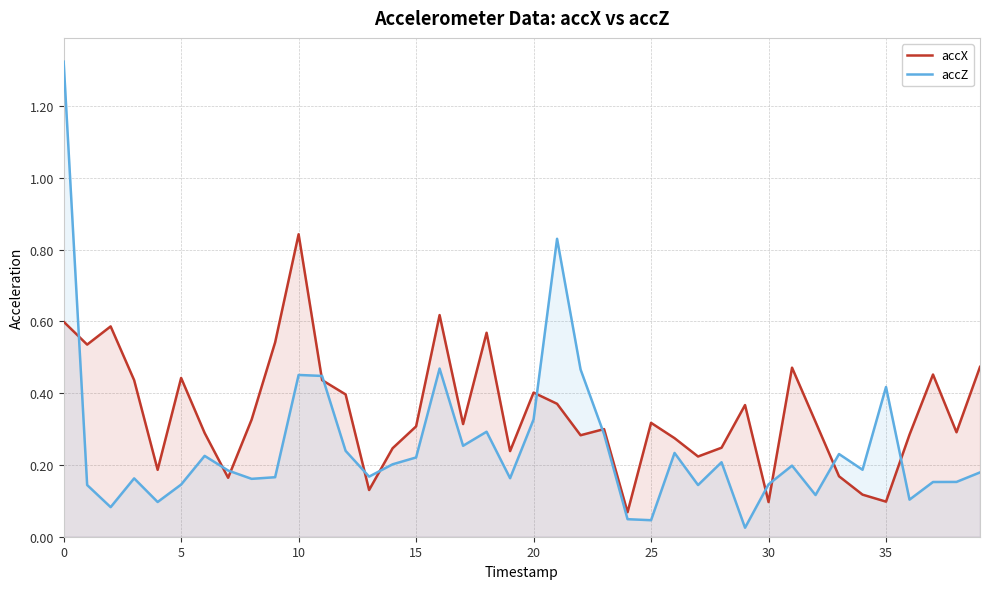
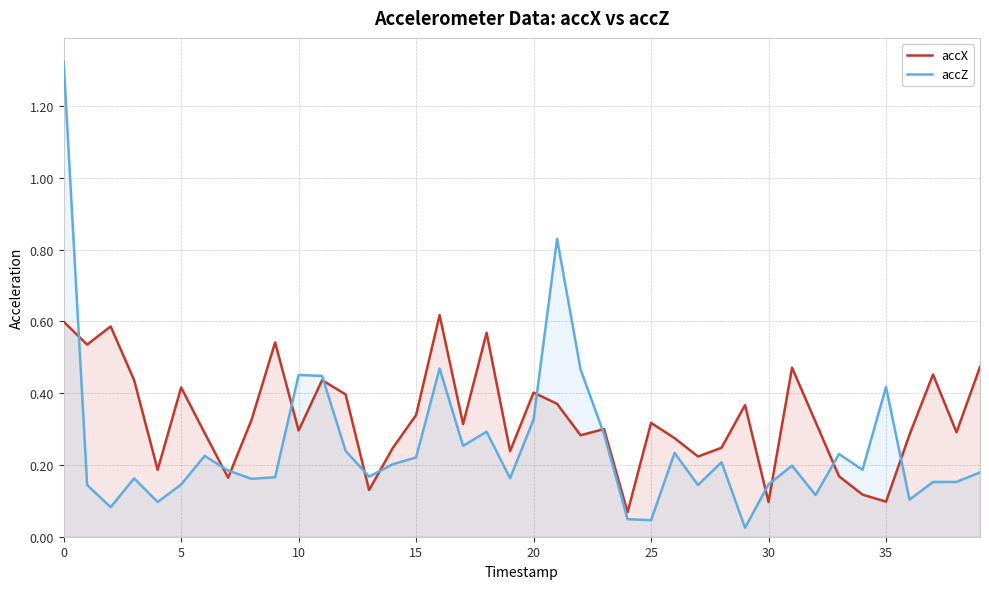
  {
    "accX": {
      "0": 0.60,
-     "5": 0.44,
-     "10": 0.84,
-     "15": 0.31,
+     "5": 0.42,
+     "10": 0.30,
+     "15": 0.34,
      "20": 0.40,
      "25": 0.32,
      "30": 0.10,
      "35": 0.10
    },
    "accZ": {
      "0": 1.32,
      "5": 0.15,
      "10": 0.45,
      "15": 0.22,
      "20": 0.33,
      "25": 0.05,
      "30": 0.15,
      "35": 0.42
    }
  }
